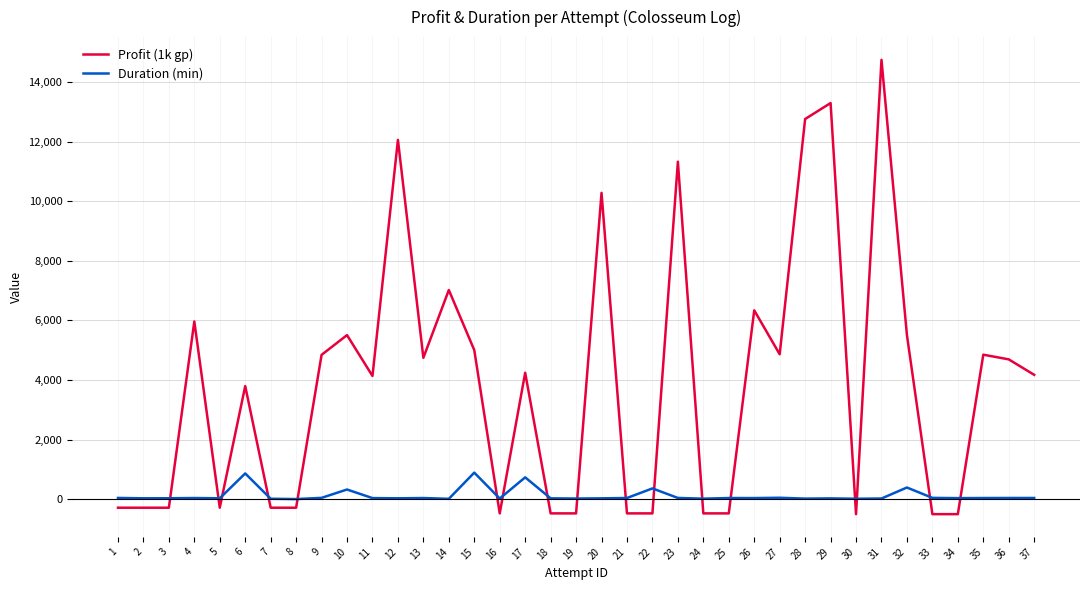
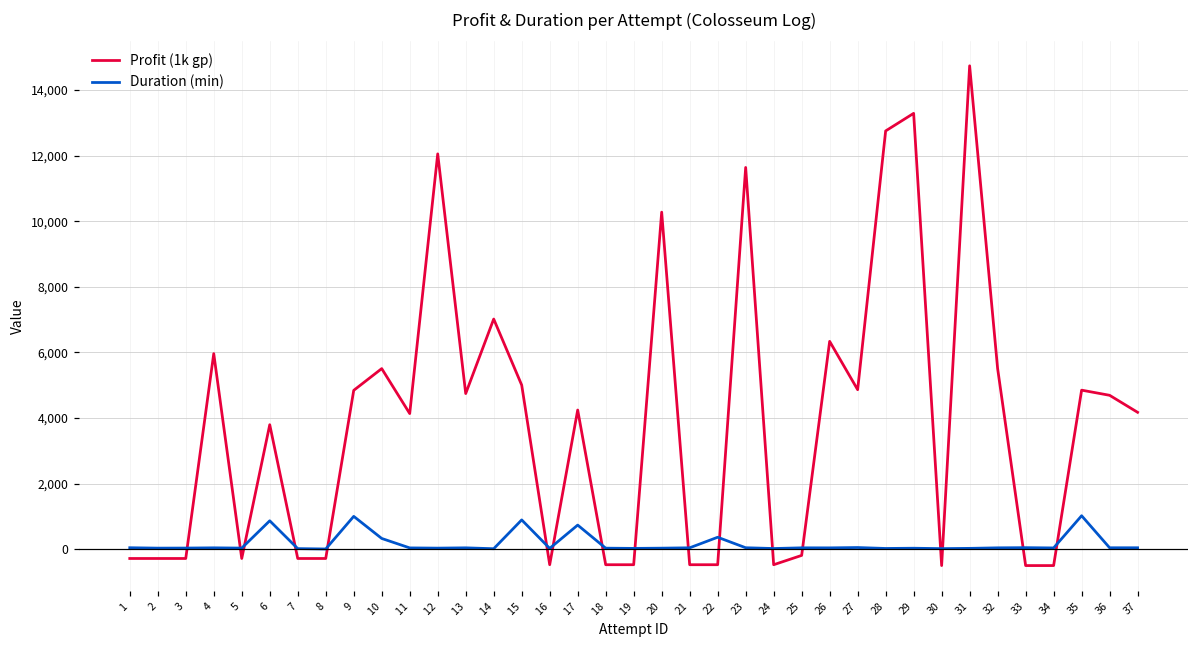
  {
    "Profit (1k gp)": {
      "1": "-300",
      "2": "-300",
      "3": "-300",
      "4": "6,000",
      "5": "-300",
      "6": "3,800",
      "7": "-300",
      "8": "-300",
      "9": "4,800",
      "10": "5,500",
      "11": "4,100",
      "12": "12,100",
      "13": "4,700",
      "14": "7,000",
      "15": "5,000",
      "16": "-500",
      "17": "4,200",
      "18": "-500",
      "19": "-500",
      "20": "10,300",
      "21": "-500",
      "22": "-500",
-     "23": "11,300",
+     "23": "11,600",
      "24": "-500",
-     "25": "-500",
+     "25": "-200",
      "26": "6,300",
      "27": "4,900",
      "28": "12,800",
      "29": "13,300",
      "30": "-500",
      "31": "14,700",
      "32": "5,500",
      "33": "-500",
      "34": "-500",
      "35": "4,900",
      "36": "4,700",
      "37": "4,200"
    },
    "Duration (min)": {
      "1": "0",
      "2": "0",
      "3": "0",
      "4": "0",
      "5": "0",
      "6": "900",
      "7": "0",
      "8": "0",
-     "9": "0",
+     "9": "1,000",
      "10": "300",
      "11": "0",
      "12": "0",
      "13": "0",
      "14": "0",
      "15": "900",
      "16": "0",
      "17": "700",
      "18": "0",
      "19": "0",
      "20": "0",
      "21": "0",
      "22": "400",
      "23": "0",
      "24": "0",
      "25": "0",
      "26": "0",
      "27": "100",
      "28": "0",
      "29": "0",
      "30": "0",
      "31": "0",
-     "32": "400",
+     "32": "0",
      "33": "0",
      "34": "0",
-     "35": "0",
+     "35": "1,000",
      "36": "0",
      "37": "0"
    }
  }
